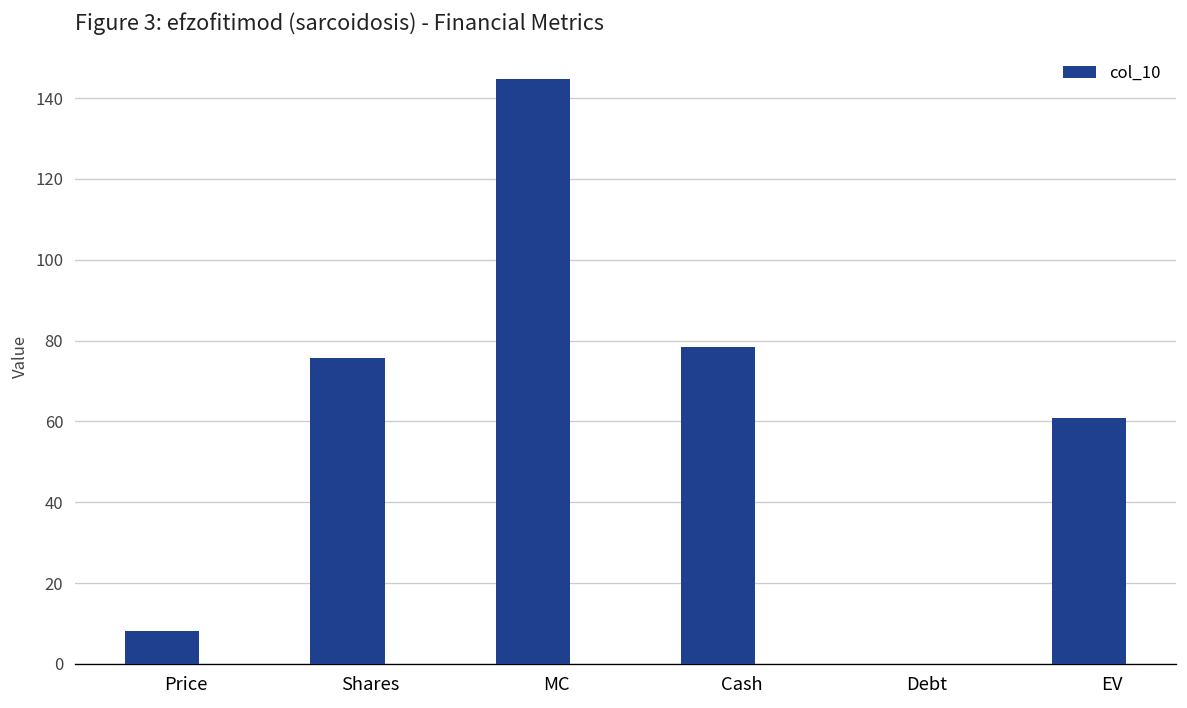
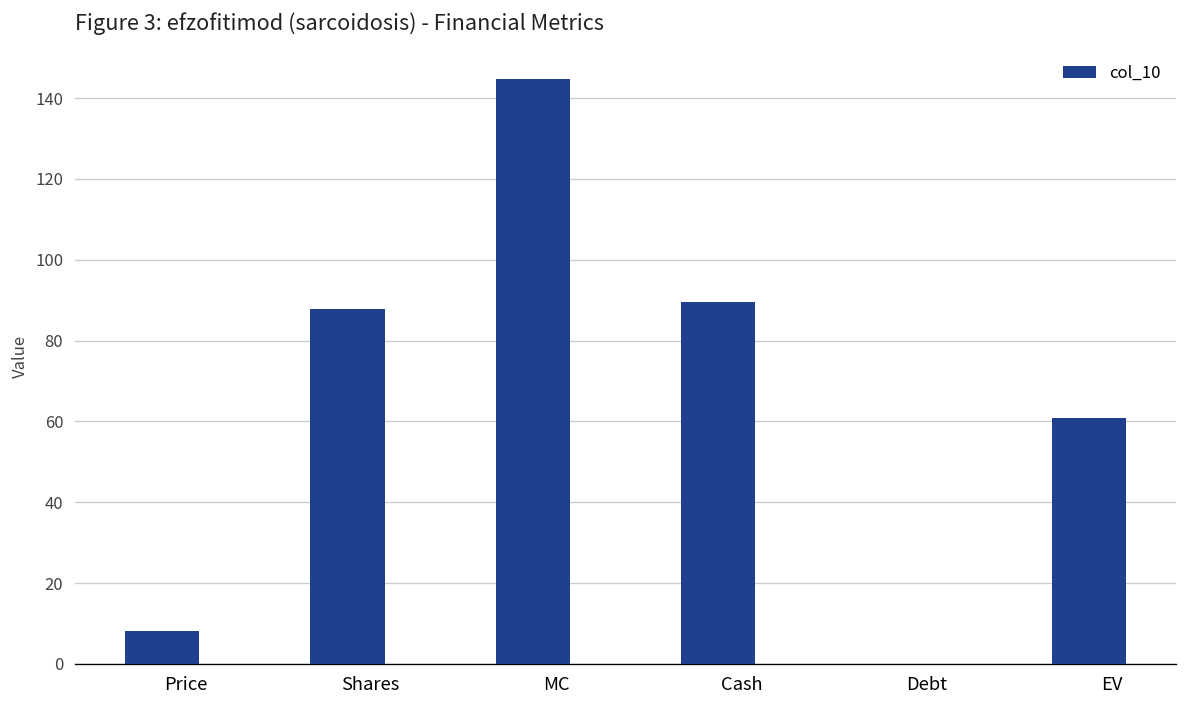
  {
    "Price": 8,
-   "Shares": 76,
+   "Shares": 88,
    "MC": 145,
-   "Cash": 78,
+   "Cash": 90,
    "Debt": 0,
    "EV": 61
  }
